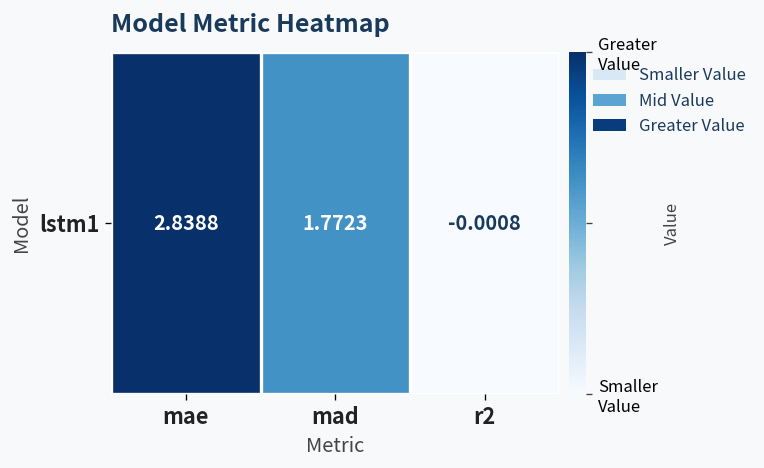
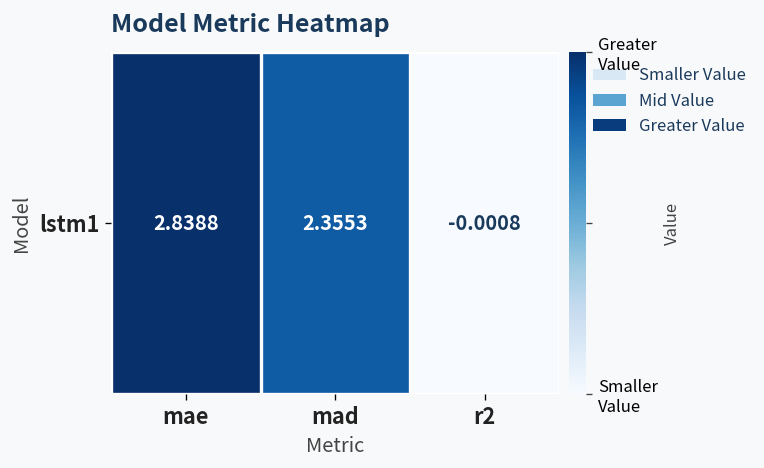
  {
    "lstm1": {
      "mae": 2.8388,
-     "mad": 1.7723,
+     "mad": 2.3553,
      "r2": -0.0008
    }
  }
